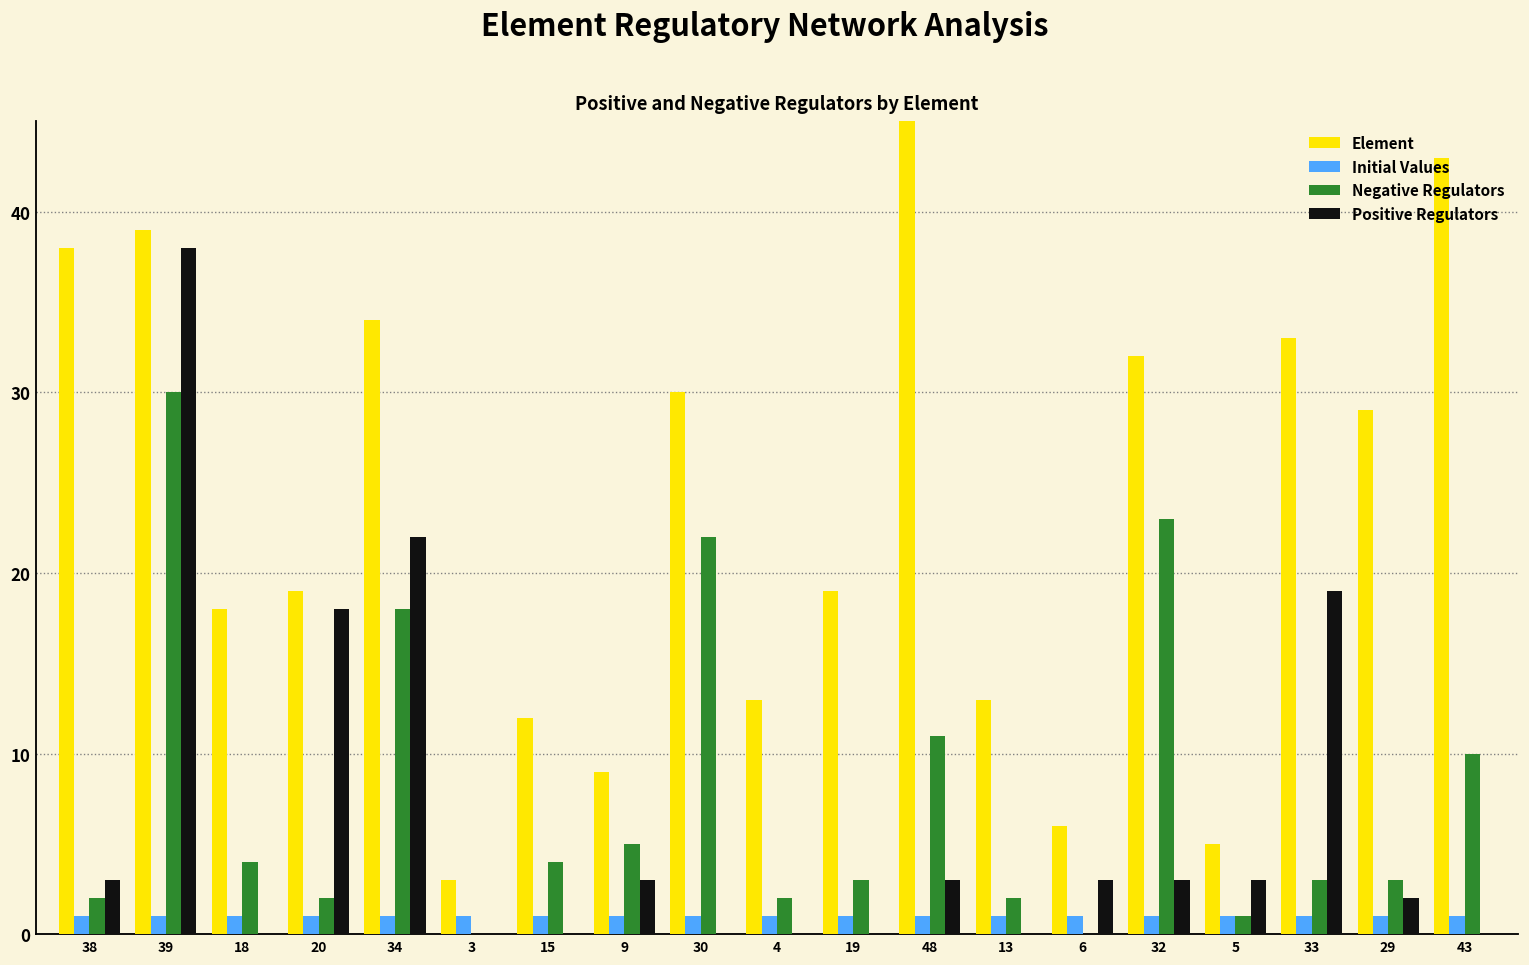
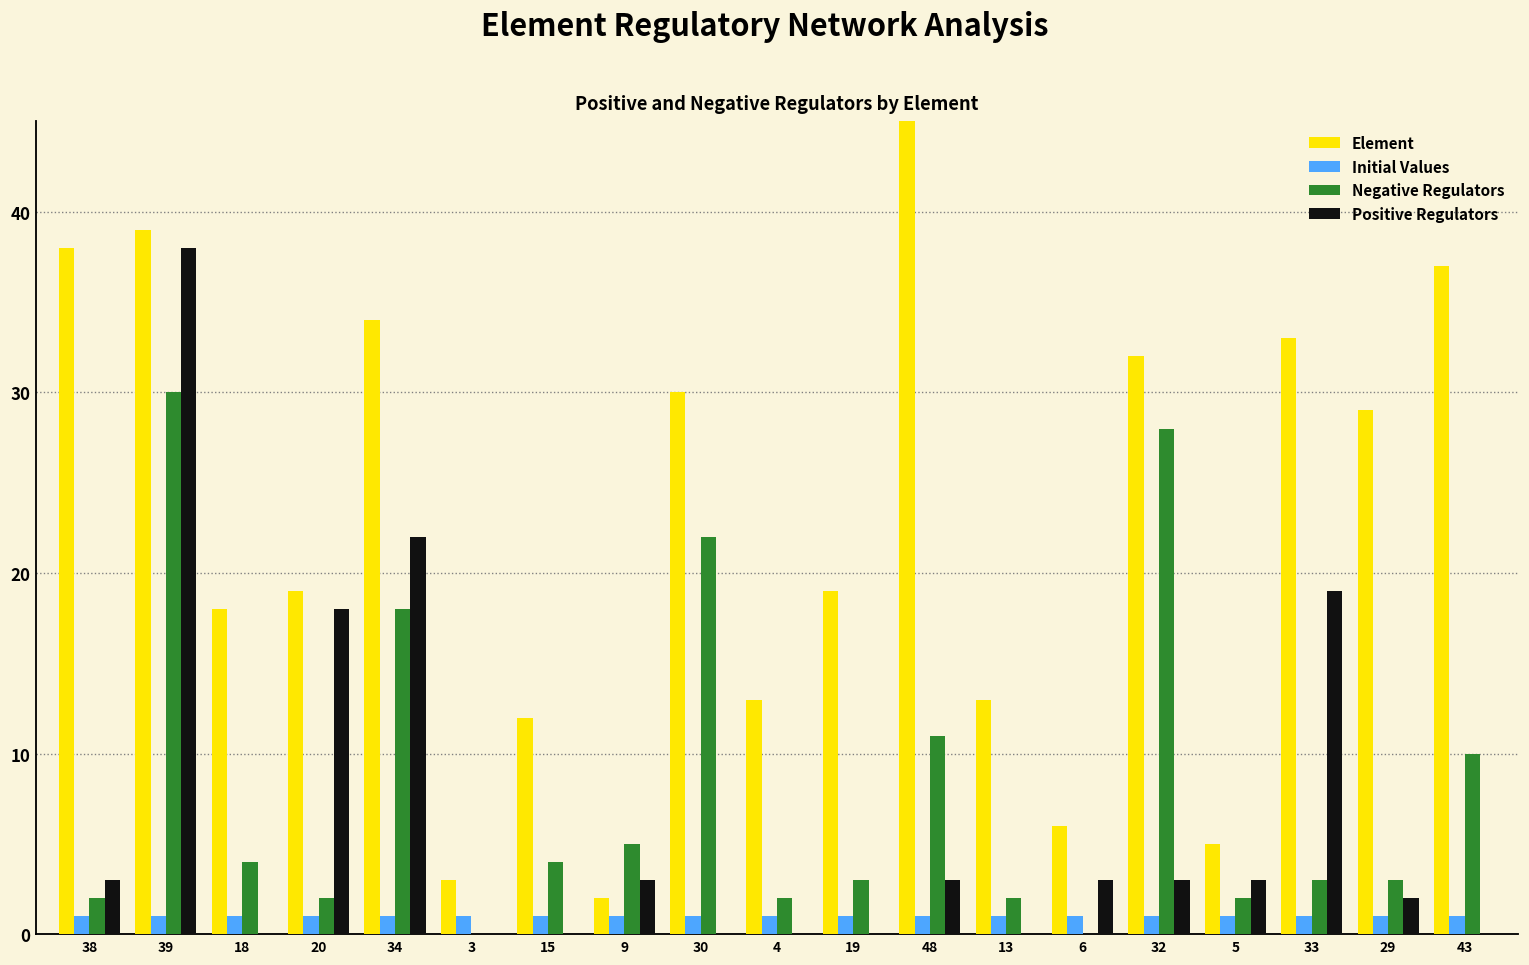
  {
    "Element": {
      "38": 38,
      "39": 39,
      "18": 18,
      "20": 19,
      "34": 34,
      "3": 3,
      "15": 12,
-     "9": 9,
+     "9": 2,
      "30": 30,
      "4": 13,
      "19": 19,
      "13": 13,
      "6": 6,
      "32": 32,
      "5": 5,
      "33": 33,
      "29": 29,
-     "43": 43
+     "43": 37
    },
    "Initial Values": {
      "38": 1,
      "39": 1,
      "18": 1,
      "20": 1,
      "34": 1,
      "3": 1,
      "15": 1,
      "9": 1,
      "30": 1,
      "4": 1,
      "19": 1,
      "48": 1,
      "13": 1,
      "6": 1,
      "32": 1,
      "5": 1,
      "33": 1,
      "29": 1,
      "43": 1
    },
    "Negative Regulators": {
      "38": 2,
      "39": 30,
      "18": 4,
      "20": 2,
      "34": 18,
      "3": 0,
      "15": 4,
      "9": 5,
      "30": 22,
      "4": 2,
      "19": 3,
      "48": 11,
      "13": 2,
      "6": 0,
-     "32": 23,
-     "5": 1,
+     "32": 28,
+     "5": 2,
      "33": 3,
      "29": 3,
      "43": 10
    },
    "Positive Regulators": {
      "38": 3,
      "39": 38,
      "18": 0,
      "20": 18,
      "34": 22,
      "3": 0,
      "15": 0,
      "9": 3,
      "30": 0,
      "4": 0,
      "19": 0,
      "48": 3,
      "13": 0,
      "6": 3,
      "32": 3,
      "5": 3,
      "33": 19,
      "29": 2,
      "43": 0
    }
  }
